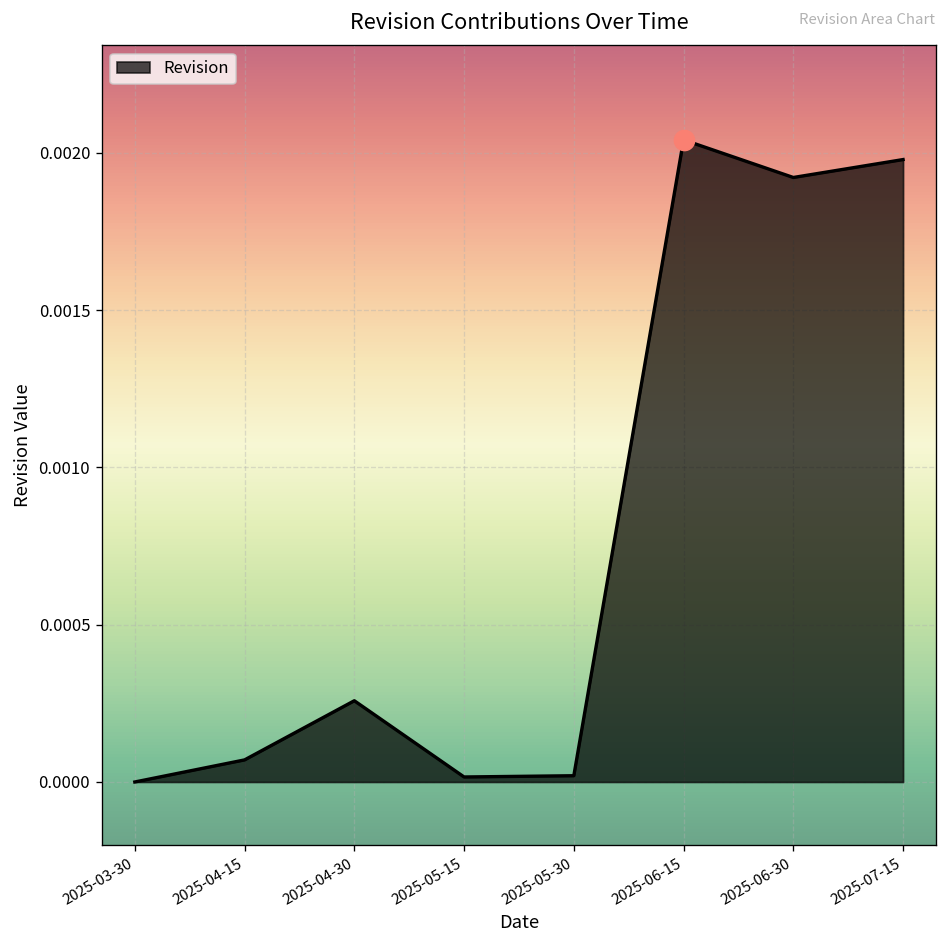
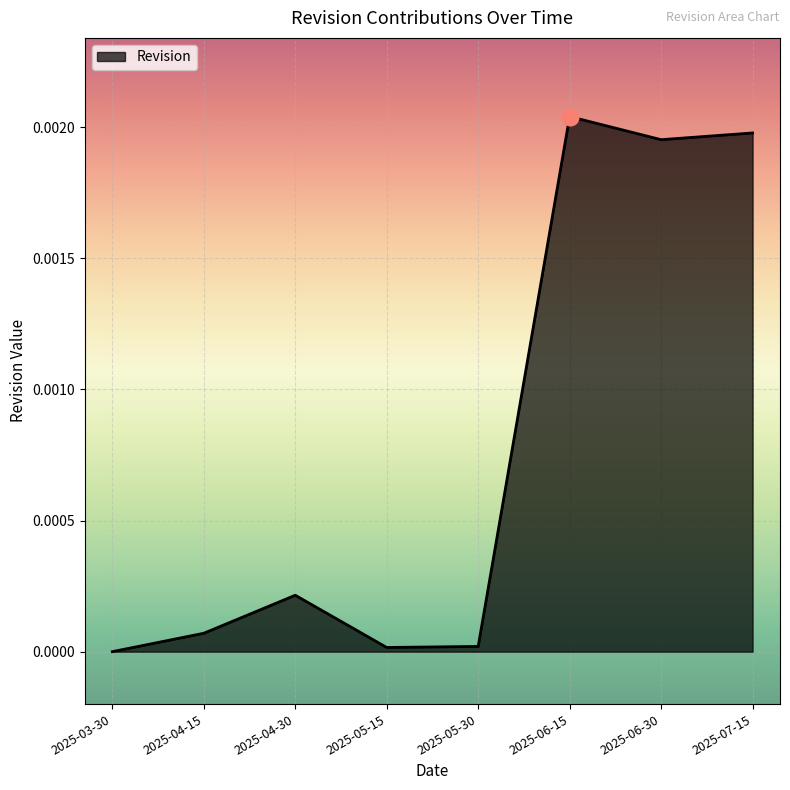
  {
    "Revision": {
      "2025-03-30": 0.00000,
      "2025-04-15": 0.00007,
-     "2025-04-30": 0.00026,
+     "2025-04-30": 0.00022,
      "2025-05-15": 0.00002,
      "2025-05-30": 0.00002,
-     "2025-06-30": 0.00192,
+     "2025-06-30": 0.00195,
      "2025-07-15": 0.00198
    }
  }
